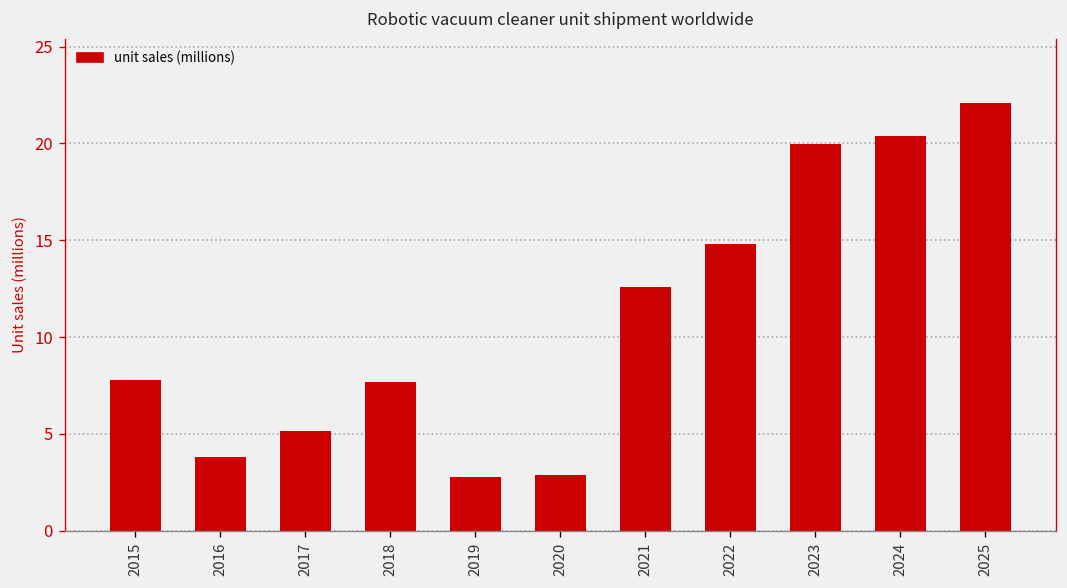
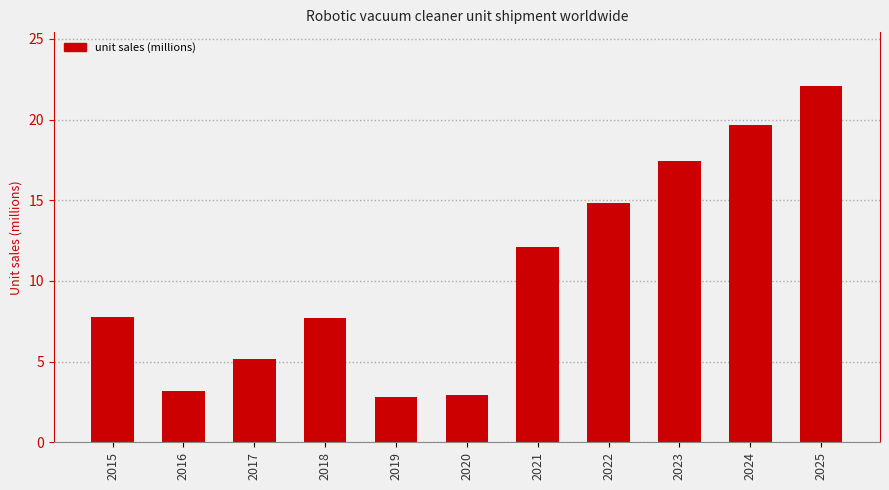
  {
    "2015": 7.8,
-   "2016": 3.8,
+   "2016": 3.2,
    "2017": 5.2,
    "2018": 7.7,
    "2019": 2.8,
    "2020": 2.9,
-   "2021": 12.6,
+   "2021": 12.1,
    "2022": 14.8,
-   "2023": 20.0,
-   "2024": 20.4,
+   "2023": 17.4,
+   "2024": 19.6,
    "2025": 22.1
  }
